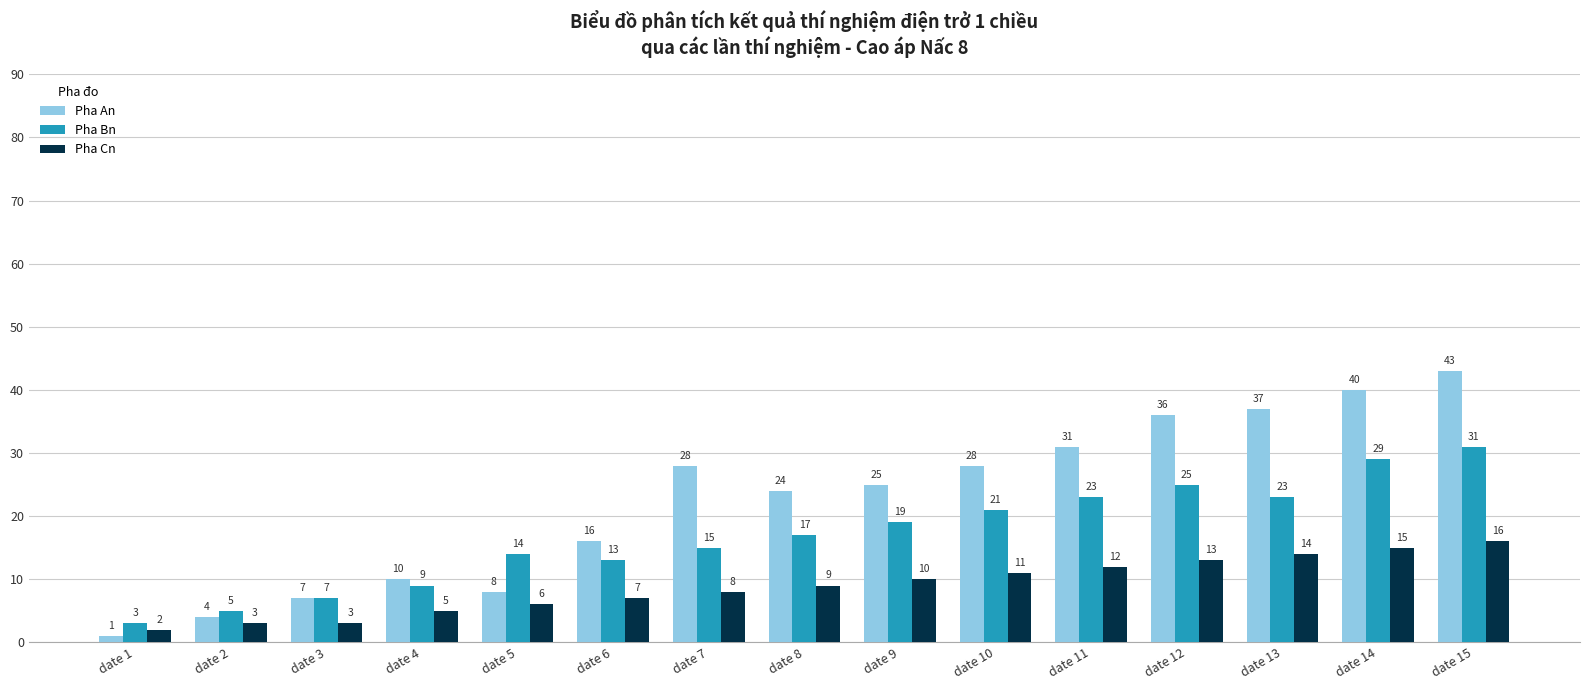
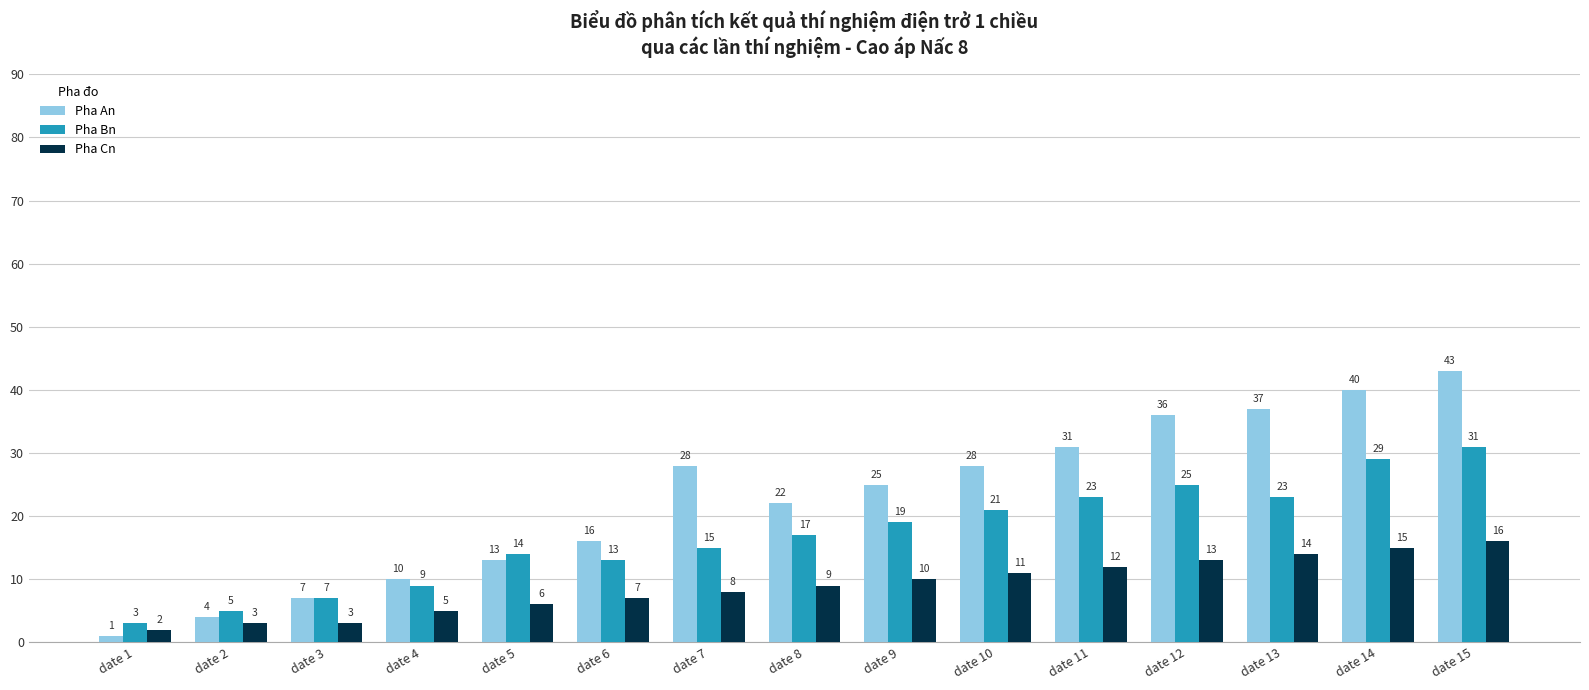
  {
    "Pha An": {
      "date 1": 1,
      "date 2": 4,
      "date 3": 7,
      "date 4": 10,
-     "date 5": 8,
+     "date 5": 13,
      "date 6": 16,
      "date 7": 28,
-     "date 8": 24,
+     "date 8": 22,
      "date 9": 25,
      "date 10": 28,
      "date 11": 31,
      "date 12": 36,
      "date 13": 37,
      "date 14": 40,
      "date 15": 43
    },
    "Pha Bn": {
      "date 1": 3,
      "date 2": 5,
      "date 3": 7,
      "date 4": 9,
      "date 5": 14,
      "date 6": 13,
      "date 7": 15,
      "date 8": 17,
      "date 9": 19,
      "date 10": 21,
      "date 11": 23,
      "date 12": 25,
      "date 13": 23,
      "date 14": 29,
      "date 15": 31
    },
    "Pha Cn": {
      "date 1": 2,
      "date 2": 3,
      "date 3": 3,
      "date 4": 5,
      "date 5": 6,
      "date 6": 7,
      "date 7": 8,
      "date 8": 9,
      "date 9": 10,
      "date 10": 11,
      "date 11": 12,
      "date 12": 13,
      "date 13": 14,
      "date 14": 15,
      "date 15": 16
    }
  }
